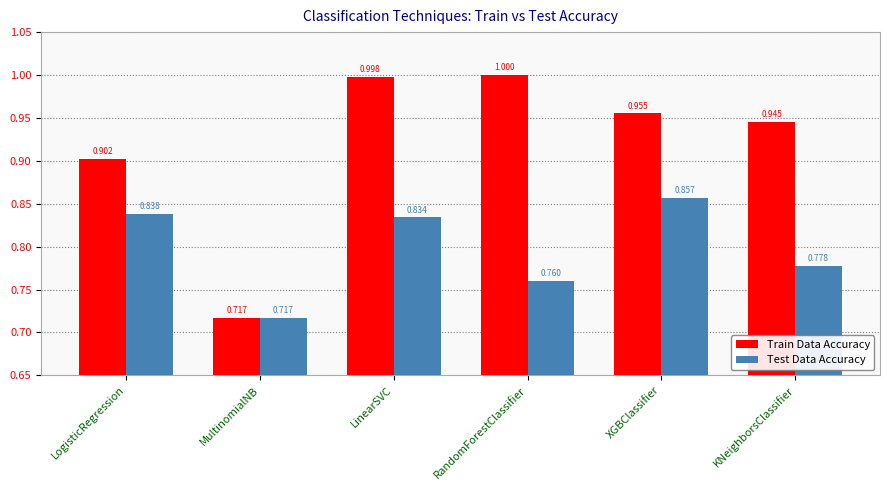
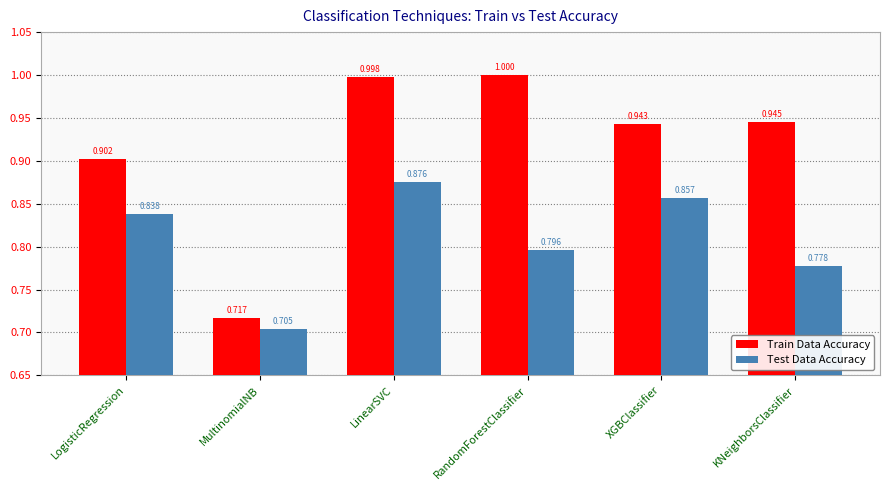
  {
    "Train Data Accuracy": {
      "LogisticRegression": 0.902,
      "MultinomialNB": 0.717,
      "LinearSVC": 0.998,
      "RandomForestClassifier": 1.000,
-     "XGBClassifier": 0.955,
+     "XGBClassifier": 0.943,
      "KNeighborsClassifier": 0.945
    },
    "Test Data Accuracy": {
      "LogisticRegression": 0.838,
-     "MultinomialNB": 0.717,
-     "LinearSVC": 0.834,
-     "RandomForestClassifier": 0.760,
+     "MultinomialNB": 0.705,
+     "LinearSVC": 0.876,
+     "RandomForestClassifier": 0.796,
      "XGBClassifier": 0.857,
      "KNeighborsClassifier": 0.778
    }
  }
